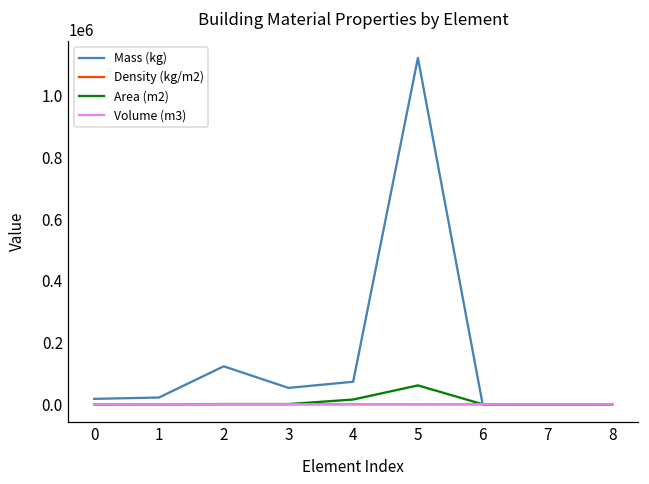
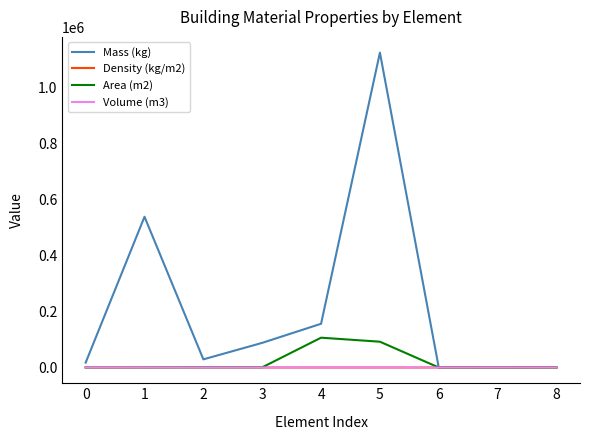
  {
    "Mass (kg)": {
      "0": 20000,
-     "1": 20000,
-     "2": 120000,
-     "3": 50000,
-     "4": 70000,
+     "1": 540000,
+     "2": 30000,
+     "3": 90000,
+     "4": 160000,
      "5": 1120000
    },
    "Volume (m3)": {
      "4": 0,
      "5": 0
    },
    "Area (m2)": {
-     "4": 20000,
-     "5": 60000
+     "4": 110000,
+     "5": 90000
    }
  }
